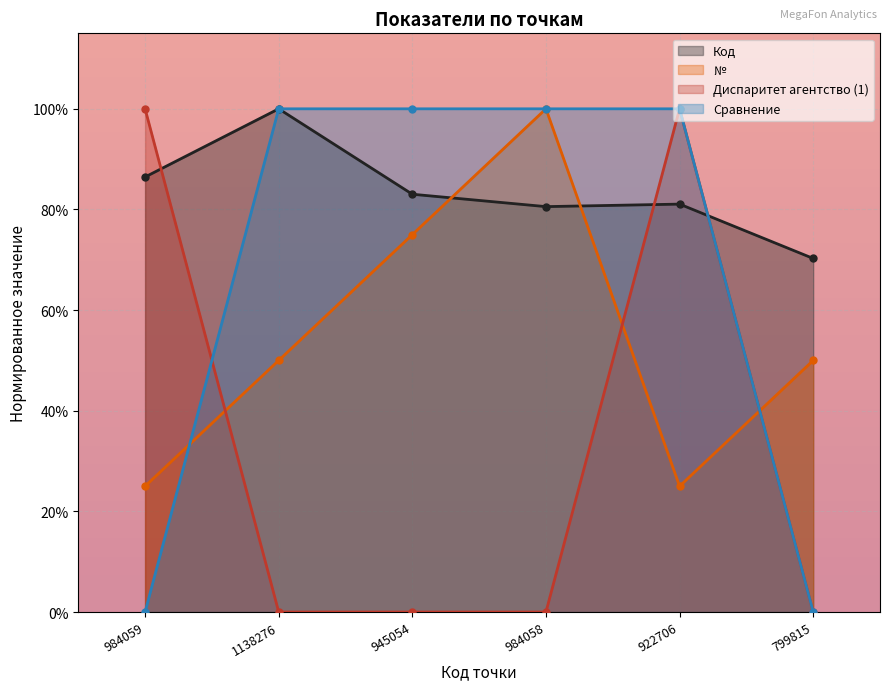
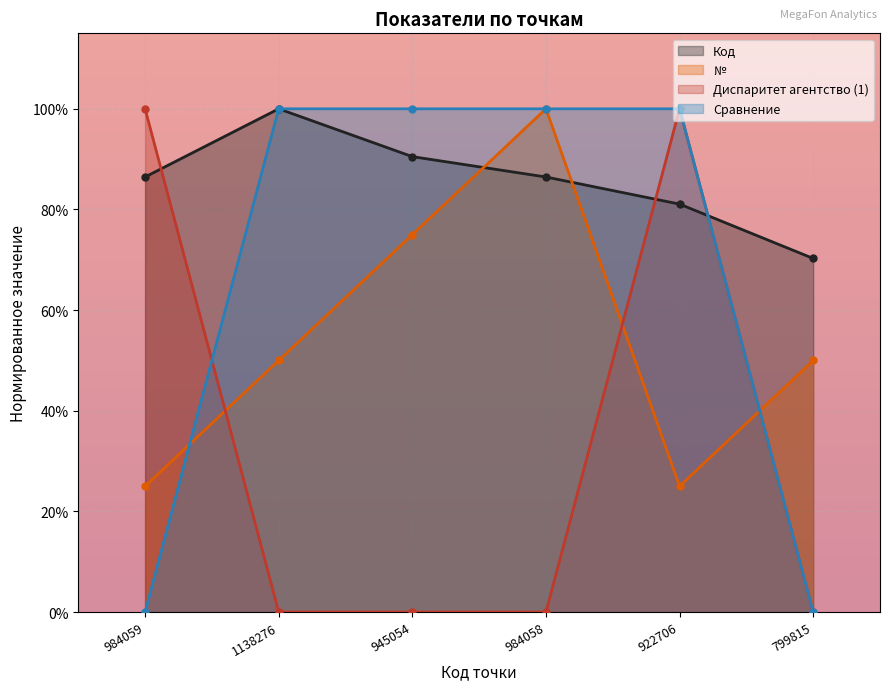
  {
    "Код": {
      "984059": "86%",
-     "945054": "83%",
-     "984058": "81%",
+     "945054": "90%",
+     "984058": "86%",
      "922706": "81%",
      "799815": "70%"
    },
    "Сравнение": {
      "984059": "0%",
      "945054": "100%"
    }
  }
